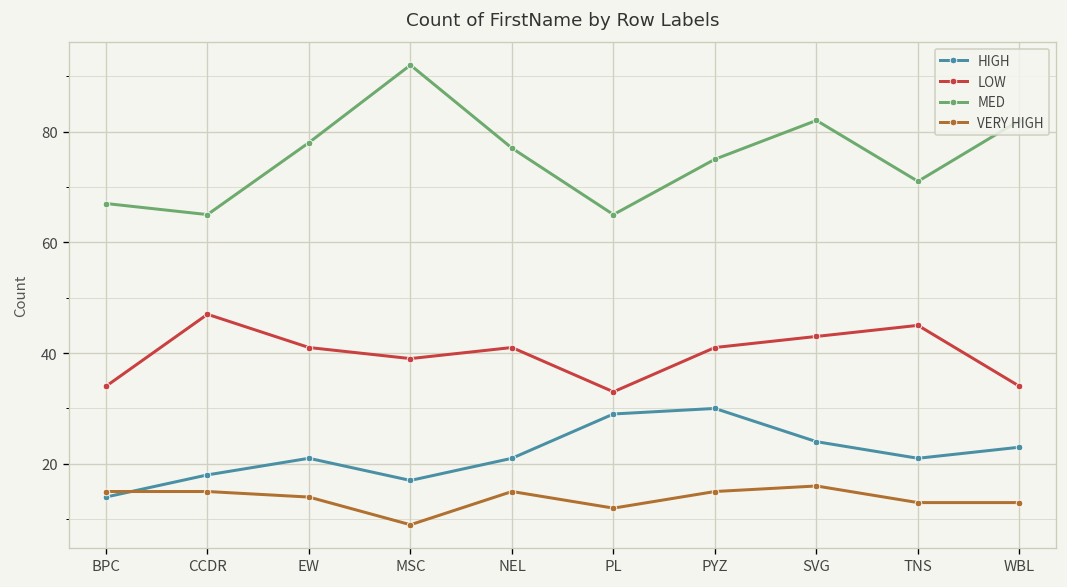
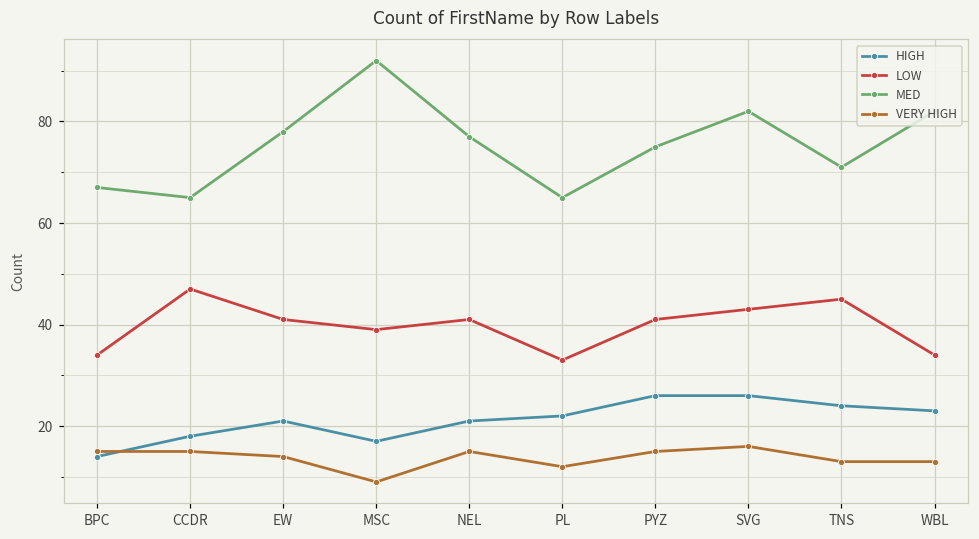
  {
    "HIGH": {
      "BPC": 14,
      "CCDR": 18,
      "EW": 21,
      "MSC": 17,
      "NEL": 21,
-     "PL": 29,
-     "PYZ": 30,
-     "SVG": 24,
-     "TNS": 21,
+     "PL": 22,
+     "PYZ": 26,
+     "SVG": 26,
+     "TNS": 24,
      "WBL": 23
    },
    "MED": {
      "BPC": 67,
      "CCDR": 65,
      "EW": 78,
      "MSC": 92,
      "NEL": 77,
      "PL": 65,
      "PYZ": 75,
      "SVG": 82,
      "TNS": 71
    }
  }
